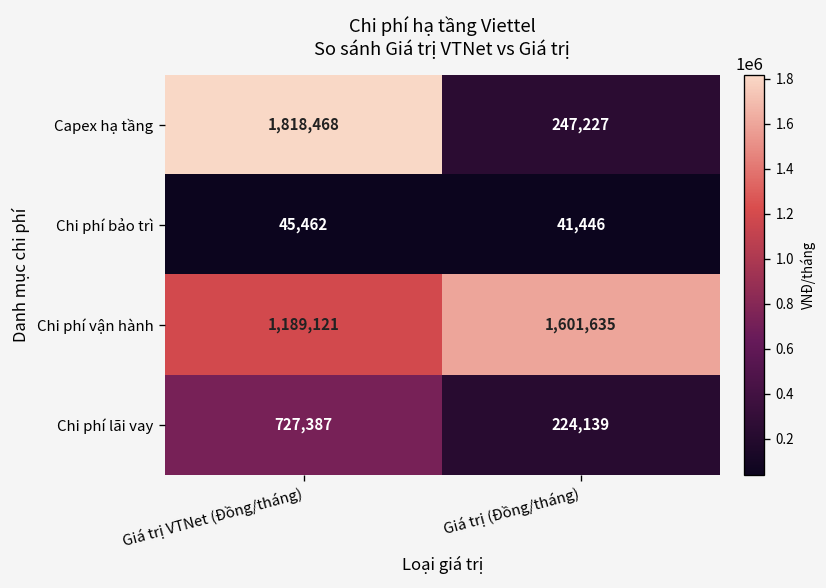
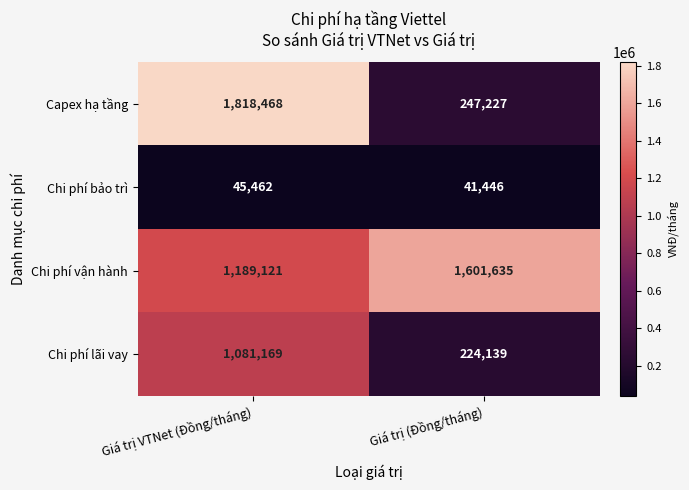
  {
    "Capex hạ tầng": {
      "Giá trị VTNet (Đồng/tháng)": "1,818,468",
      "Giá trị (Đồng/tháng)": "247,227"
    },
    "Chi phí bảo trì": {
      "Giá trị VTNet (Đồng/tháng)": "45,462",
      "Giá trị (Đồng/tháng)": "41,446"
    },
    "Chi phí vận hành": {
      "Giá trị VTNet (Đồng/tháng)": "1,189,121",
      "Giá trị (Đồng/tháng)": "1,601,635"
    },
    "Chi phí lãi vay": {
-     "Giá trị VTNet (Đồng/tháng)": "727,387",
+     "Giá trị VTNet (Đồng/tháng)": "1,081,169",
      "Giá trị (Đồng/tháng)": "224,139"
    }
  }
